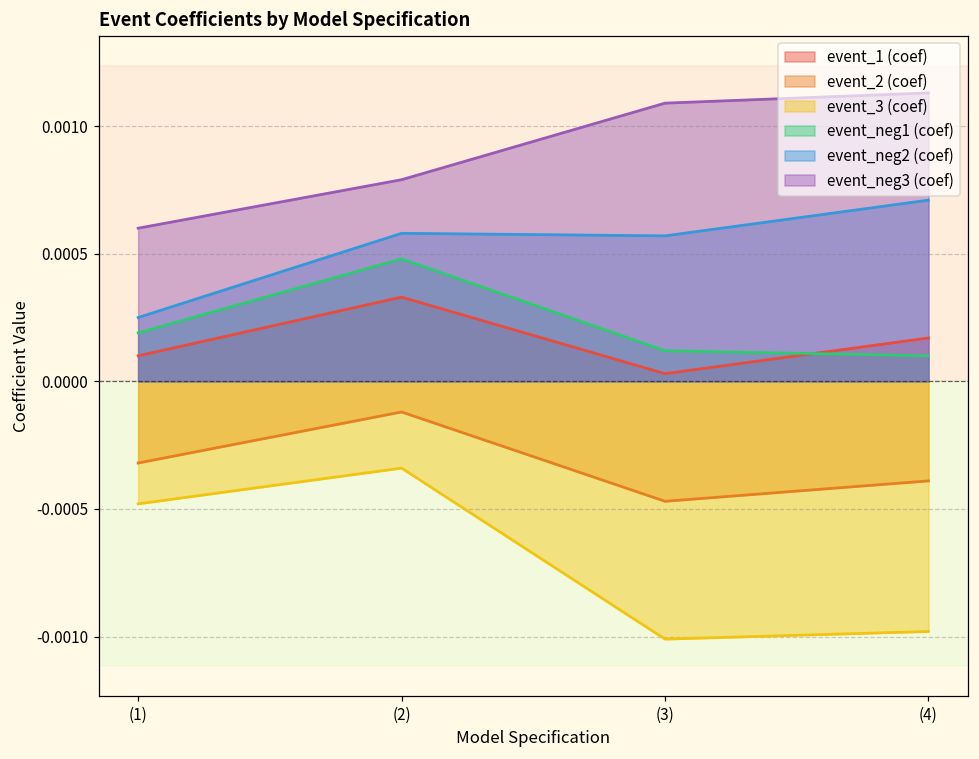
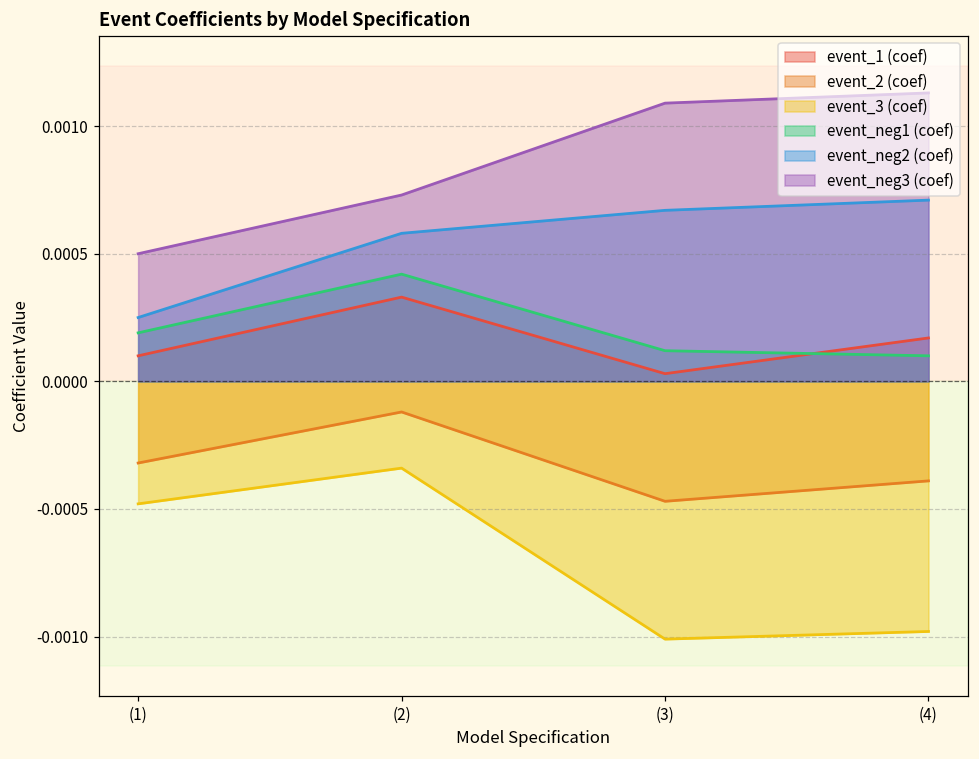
  {
    "event_neg1 (coef)": {
      "(1)": 0.00019,
-     "(2)": 0.00048,
+     "(2)": 0.00042,
      "(3)": 0.00012,
      "(4)": 0.00010
    },
    "event_neg2 (coef)": {
      "(1)": 0.00025,
      "(2)": 0.00058,
-     "(3)": 0.00057,
+     "(3)": 0.00067,
      "(4)": 0.00071
    },
    "event_neg3 (coef)": {
-     "(1)": 0.0006,
-     "(2)": 0.00079,
+     "(1)": 0.0005,
+     "(2)": 0.00073,
      "(3)": 0.00109
    }
  }
